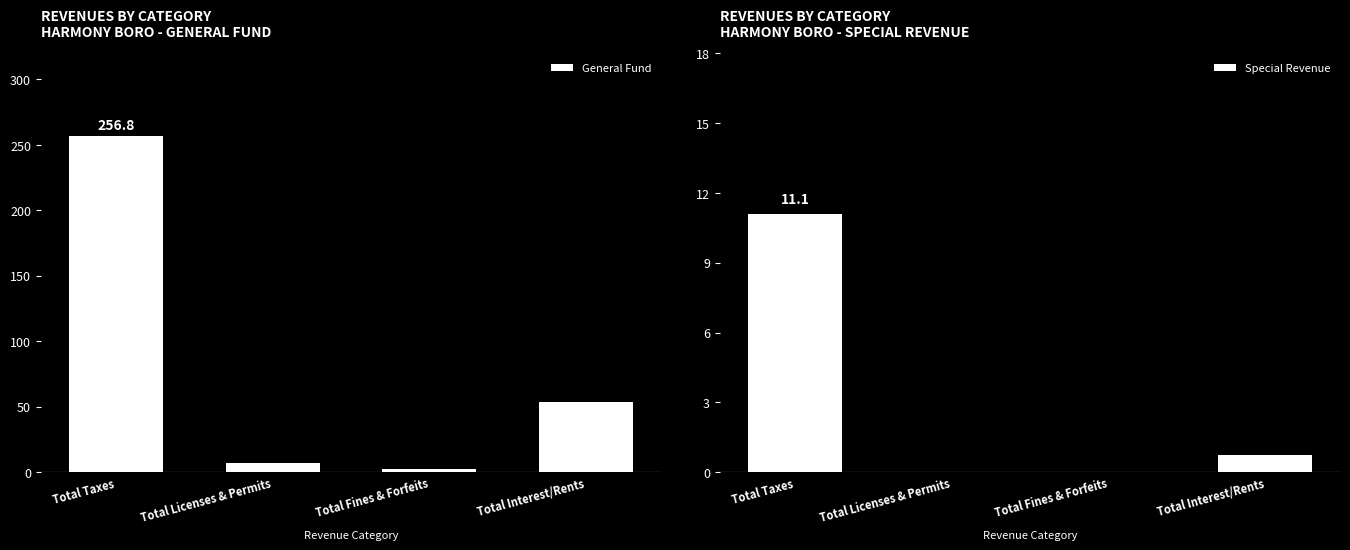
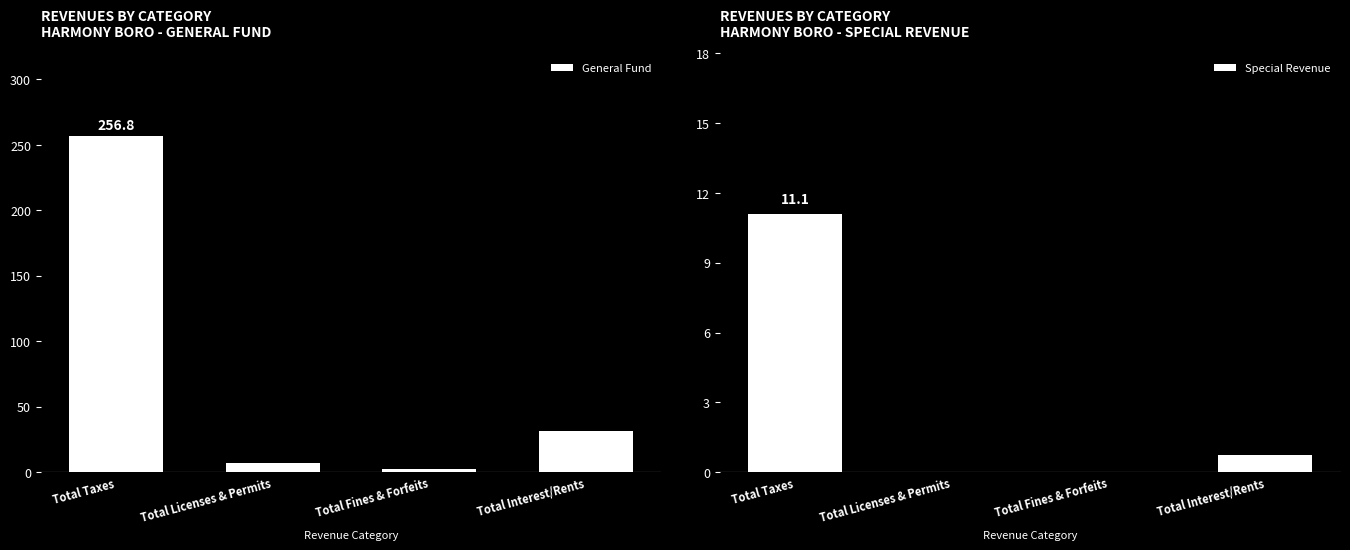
  {
    "REVENUES BY CATEGORY HARMONY BORO - GENERAL FUND": {
      "Total Licenses & Permits": 7,
      "Total Fines & Forfeits": 3,
-     "Total Interest/Rents": 54
+     "Total Interest/Rents": 32
    },
    "REVENUES BY CATEGORY HARMONY BORO - SPECIAL REVENUE": {
      "Total Taxes": 11.1
    }
  }
